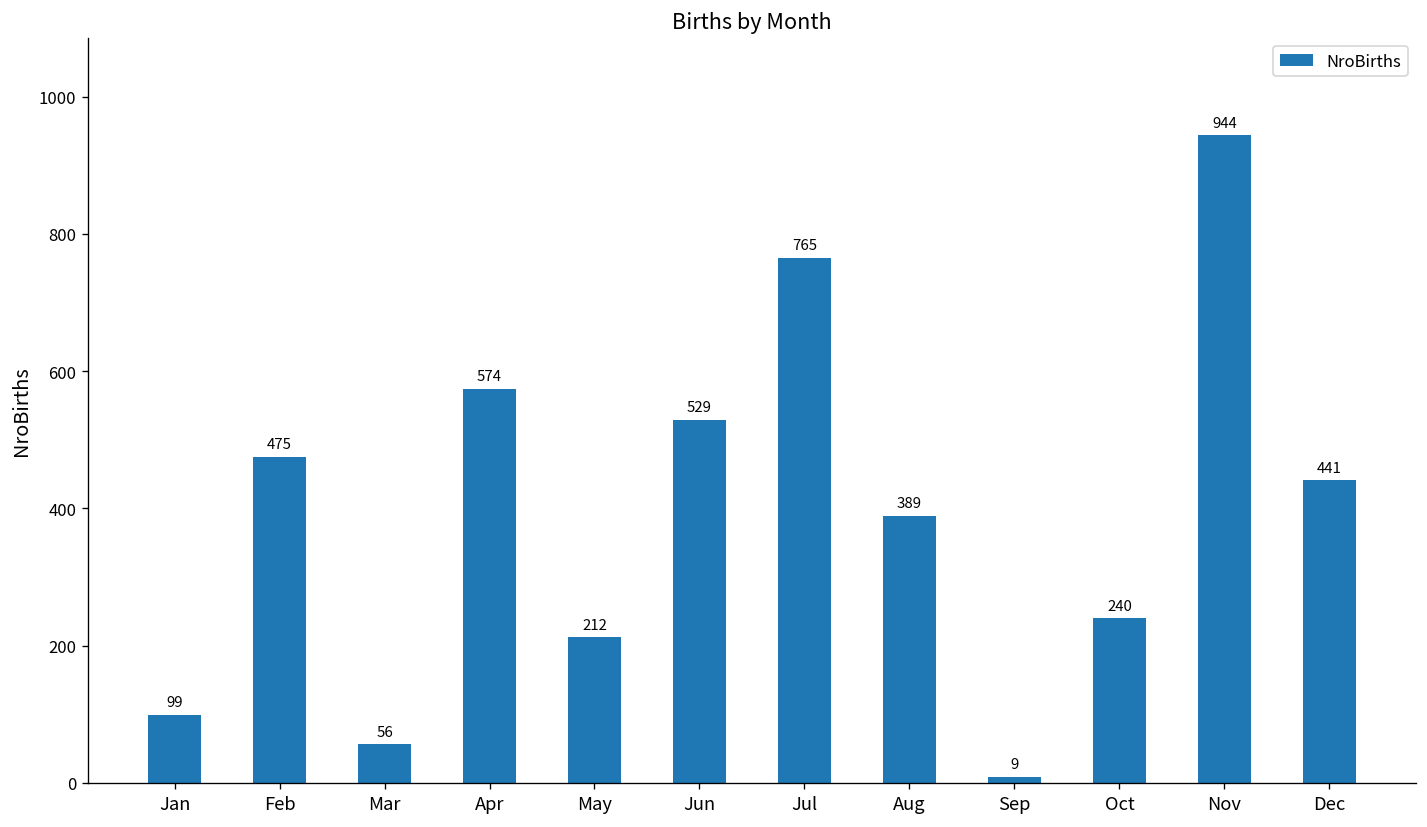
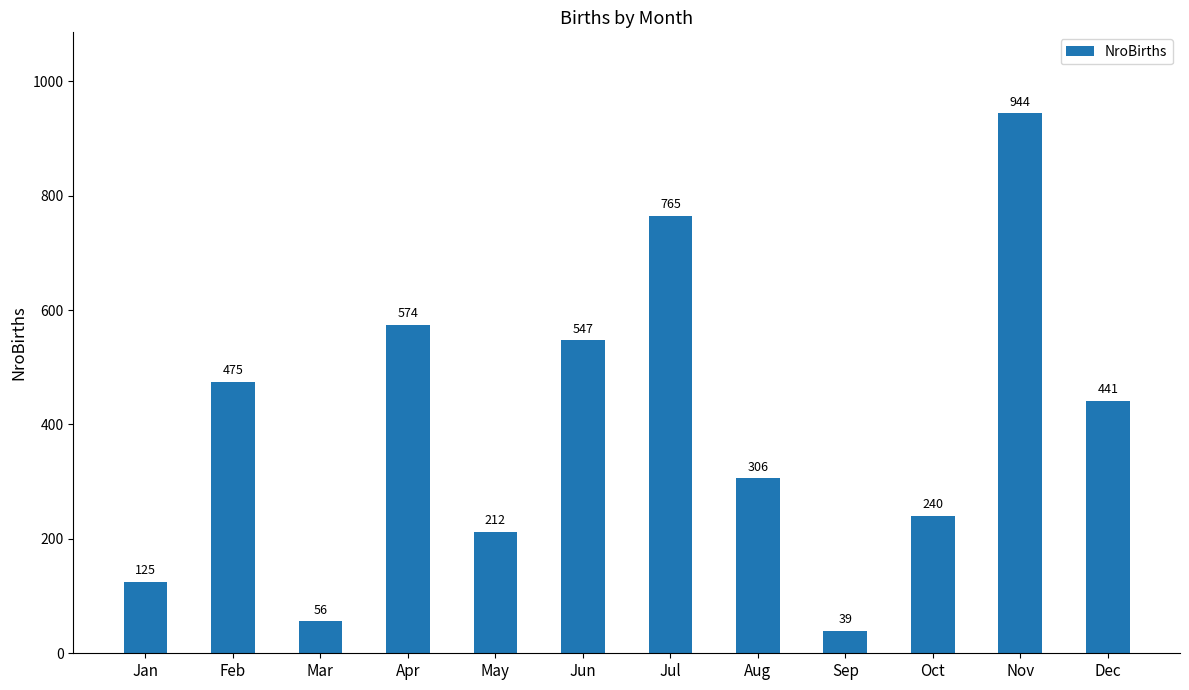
  {
-   "Jan": 99,
+   "Jan": 125,
    "Feb": 475,
    "Mar": 56,
    "Apr": 574,
    "May": 212,
-   "Jun": 529,
+   "Jun": 547,
    "Jul": 765,
-   "Aug": 389,
-   "Sep": 9,
+   "Aug": 306,
+   "Sep": 39,
    "Oct": 240,
    "Nov": 944,
    "Dec": 441
  }
